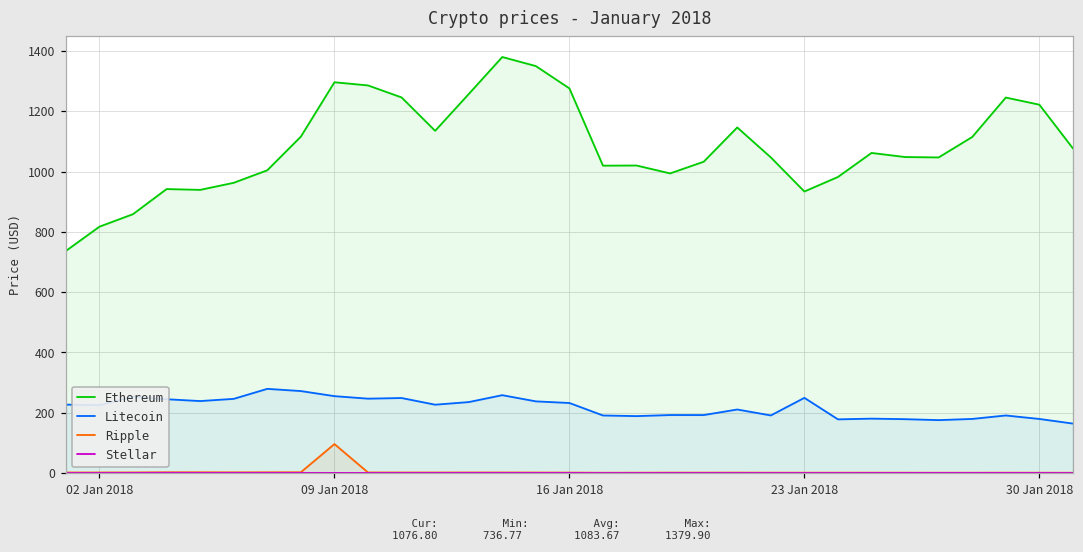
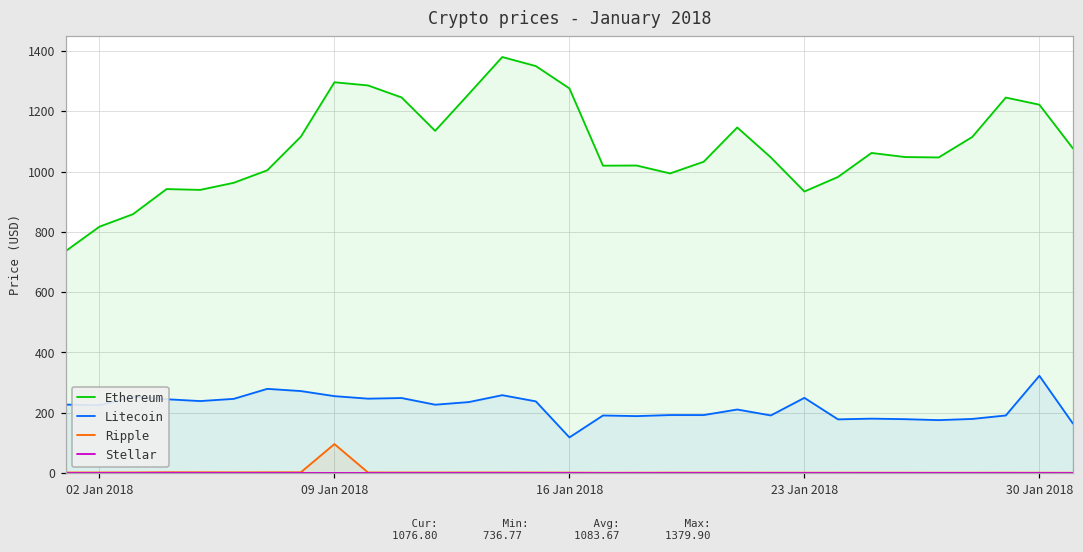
  {
    "Ethereum": {
      "02 Jan 2018": 820,
      "09 Jan 2018": 1300,
      "16 Jan 2018": 1280,
      "23 Jan 2018": 930,
      "30 Jan 2018": 1220
    },
    "Litecoin": {
      "09 Jan 2018": 260,
-     "16 Jan 2018": 230,
+     "16 Jan 2018": 120,
      "23 Jan 2018": 250,
-     "30 Jan 2018": 180
+     "30 Jan 2018": 320
    },
    "Ripple": {
      "09 Jan 2018": 100
    },
    "Stellar": {
      "09 Jan 2018": 0
    }
  }
